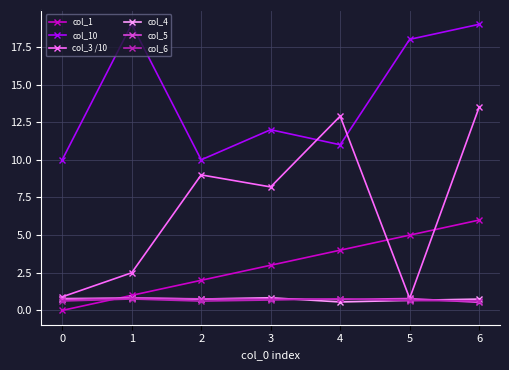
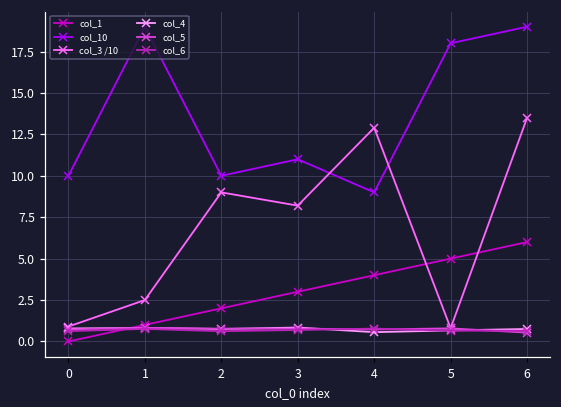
  {
    "col_10": {
      "0": 10,
      "2": 10,
-     "3": 12,
-     "4": 11,
+     "3": 11,
+     "4": 9,
      "5": 18,
      "6": 19
    }
  }
